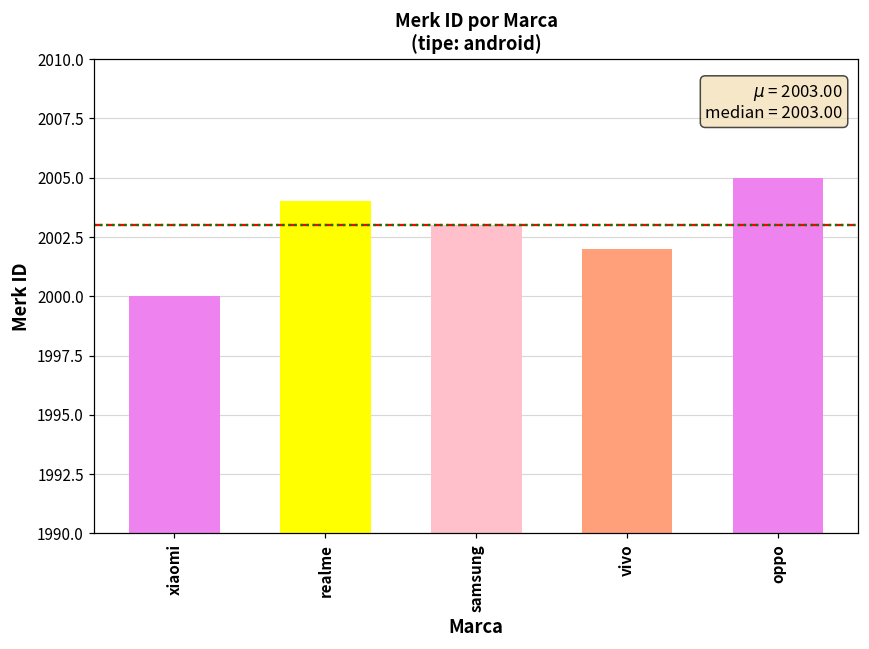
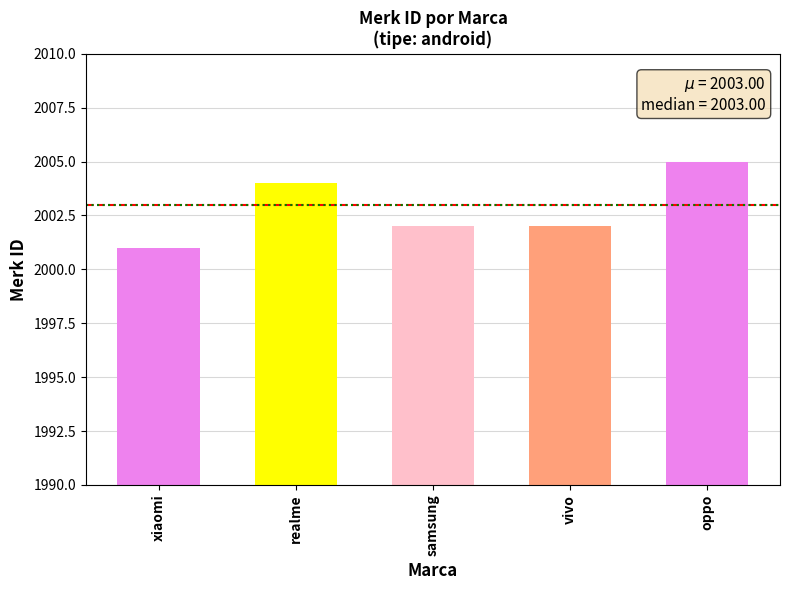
  {
-   "xiaomi": 2000,
+   "xiaomi": 2001,
    "realme": 2004,
-   "samsung": 2003,
+   "samsung": 2002,
    "vivo": 2002,
    "oppo": 2005
  }
